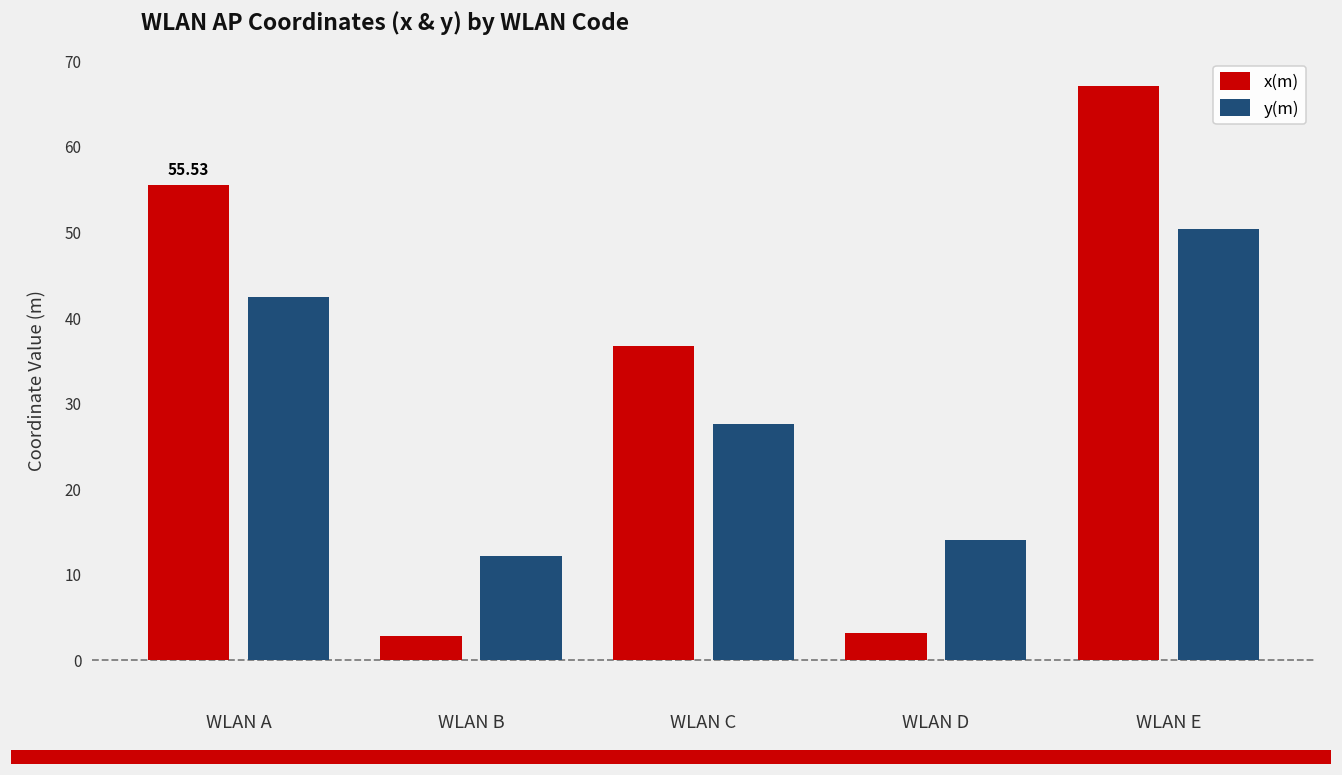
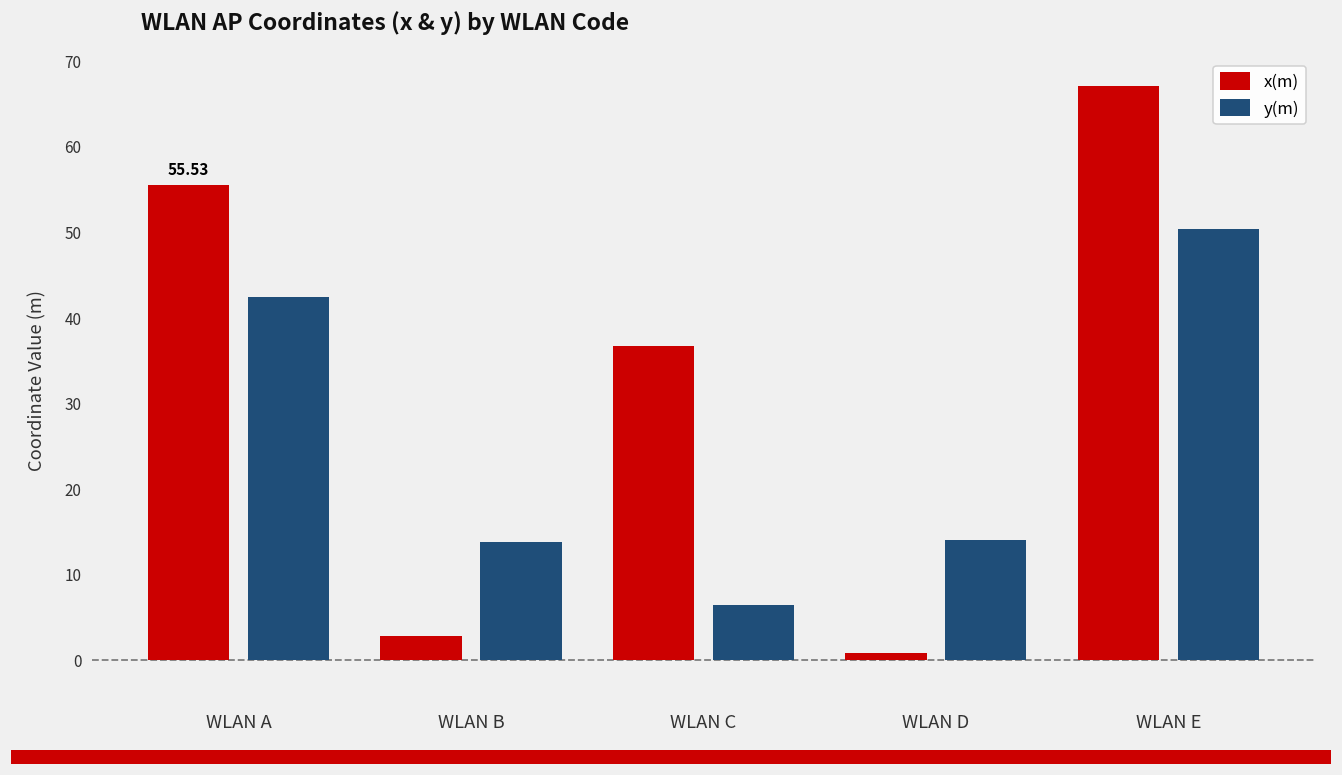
  {
    "x(m)": {
      "WLAN B": 3,
      "WLAN C": 37,
-     "WLAN D": 3,
+     "WLAN D": 1,
      "WLAN E": 67
    },
    "y(m)": {
      "WLAN A": 42,
-     "WLAN B": 12,
-     "WLAN C": 28,
+     "WLAN B": 14,
+     "WLAN C": 6,
      "WLAN D": 14,
      "WLAN E": 50
    }
  }
